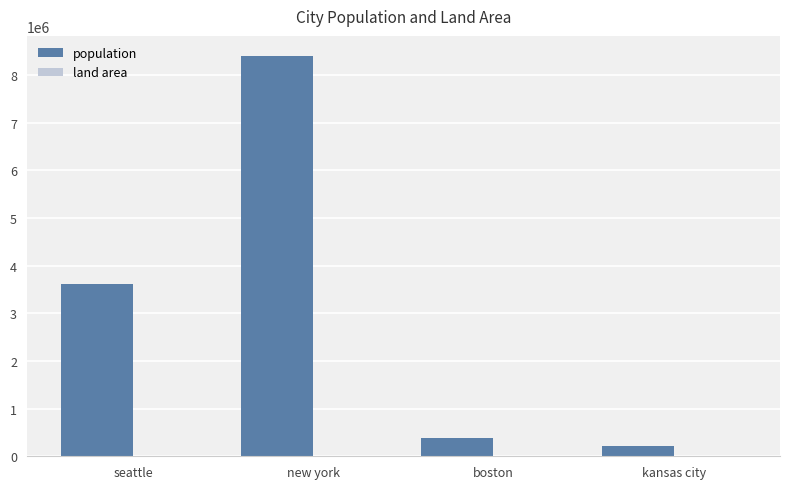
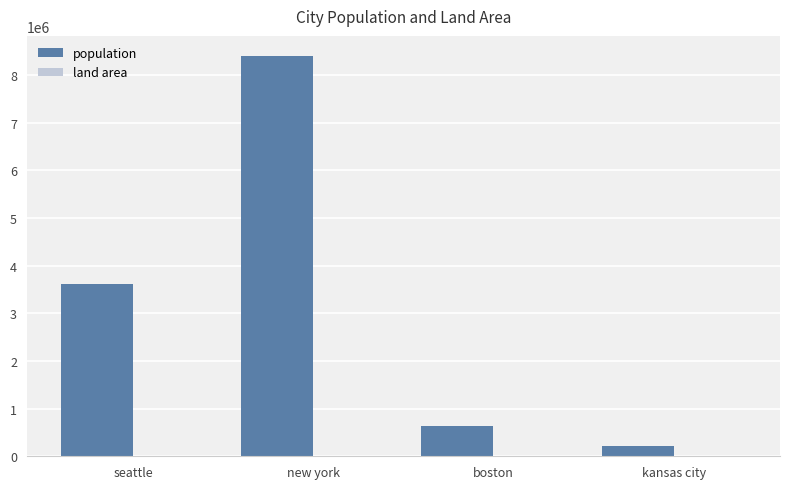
  {
    "population": {
      "seattle": 3600000,
      "new york": 8400000,
-     "boston": 400000,
+     "boston": 600000,
      "kansas city": 200000
    }
  }
